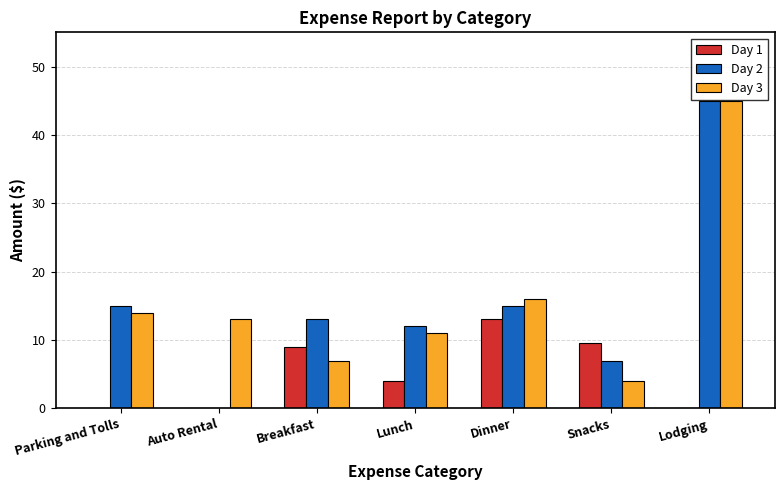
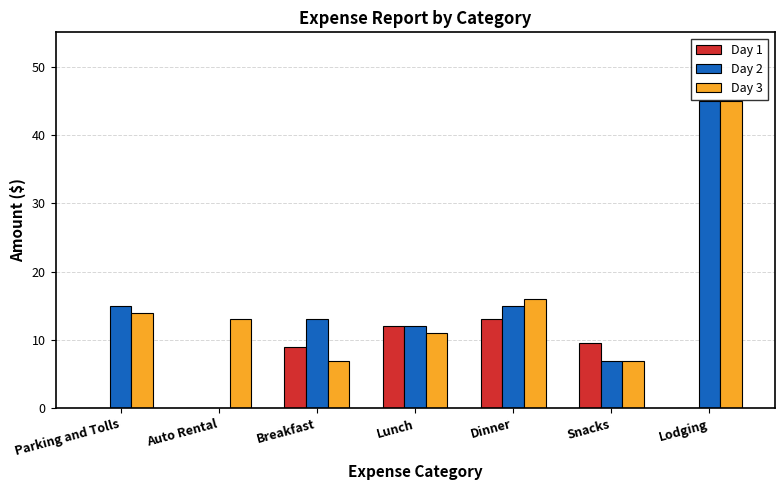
  {
    "Day 1": {
      "Parking and Tolls": 0,
      "Auto Rental": 0,
      "Breakfast": 9,
-     "Lunch": 4,
+     "Lunch": 12,
      "Dinner": 13,
      "Snacks": 10,
      "Lodging": 0
    },
    "Day 2": {
      "Parking and Tolls": 15,
      "Auto Rental": 0,
      "Breakfast": 13,
      "Lunch": 12,
      "Dinner": 15,
      "Snacks": 7,
      "Lodging": 45
    },
    "Day 3": {
      "Parking and Tolls": 14,
      "Auto Rental": 13,
      "Breakfast": 7,
      "Lunch": 11,
      "Dinner": 16,
-     "Snacks": 4,
+     "Snacks": 7,
      "Lodging": 45
    }
  }
